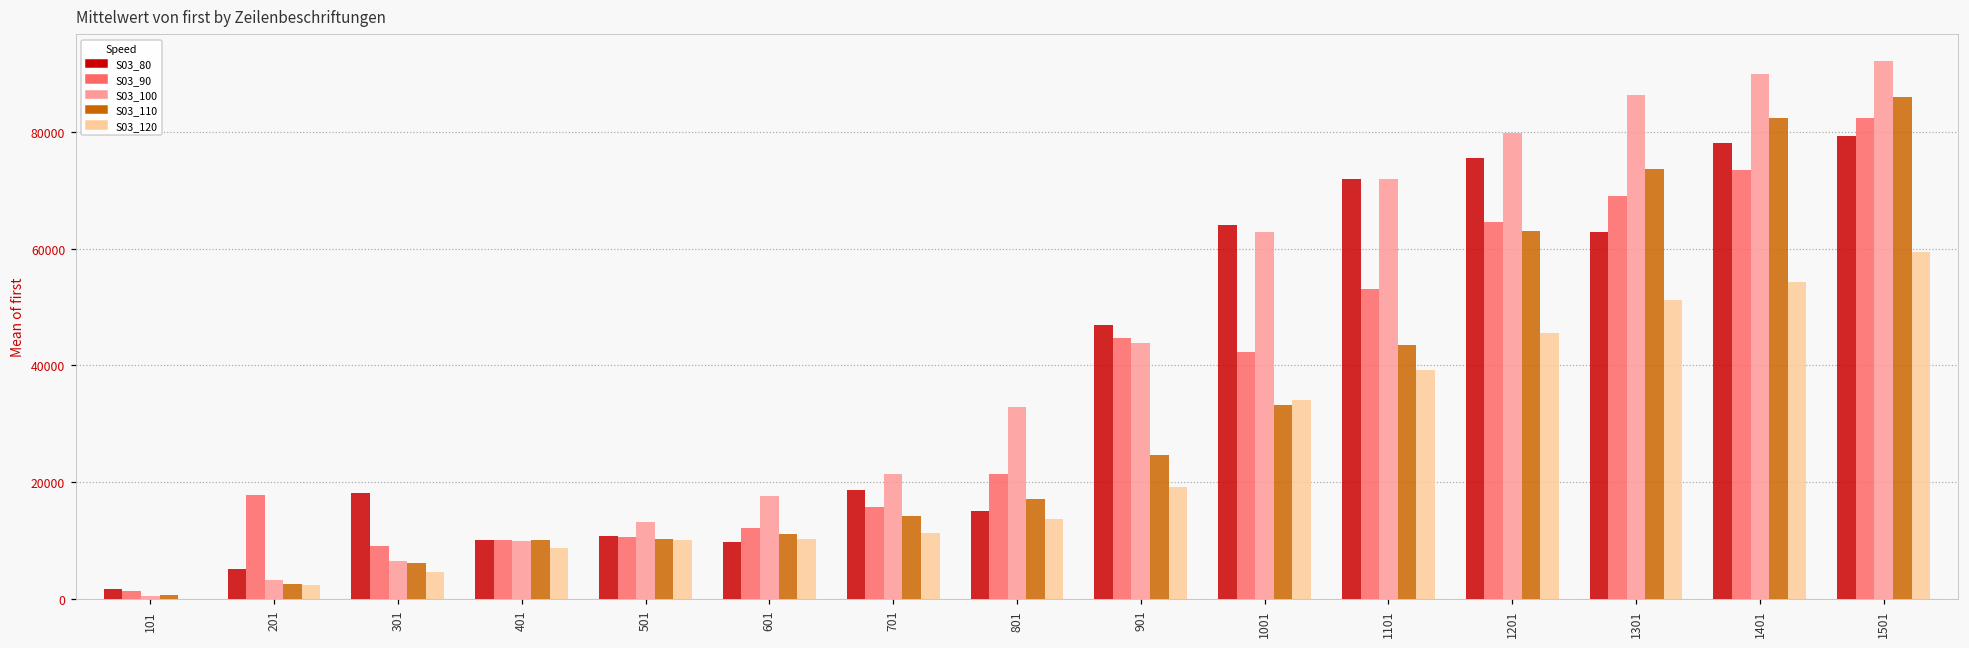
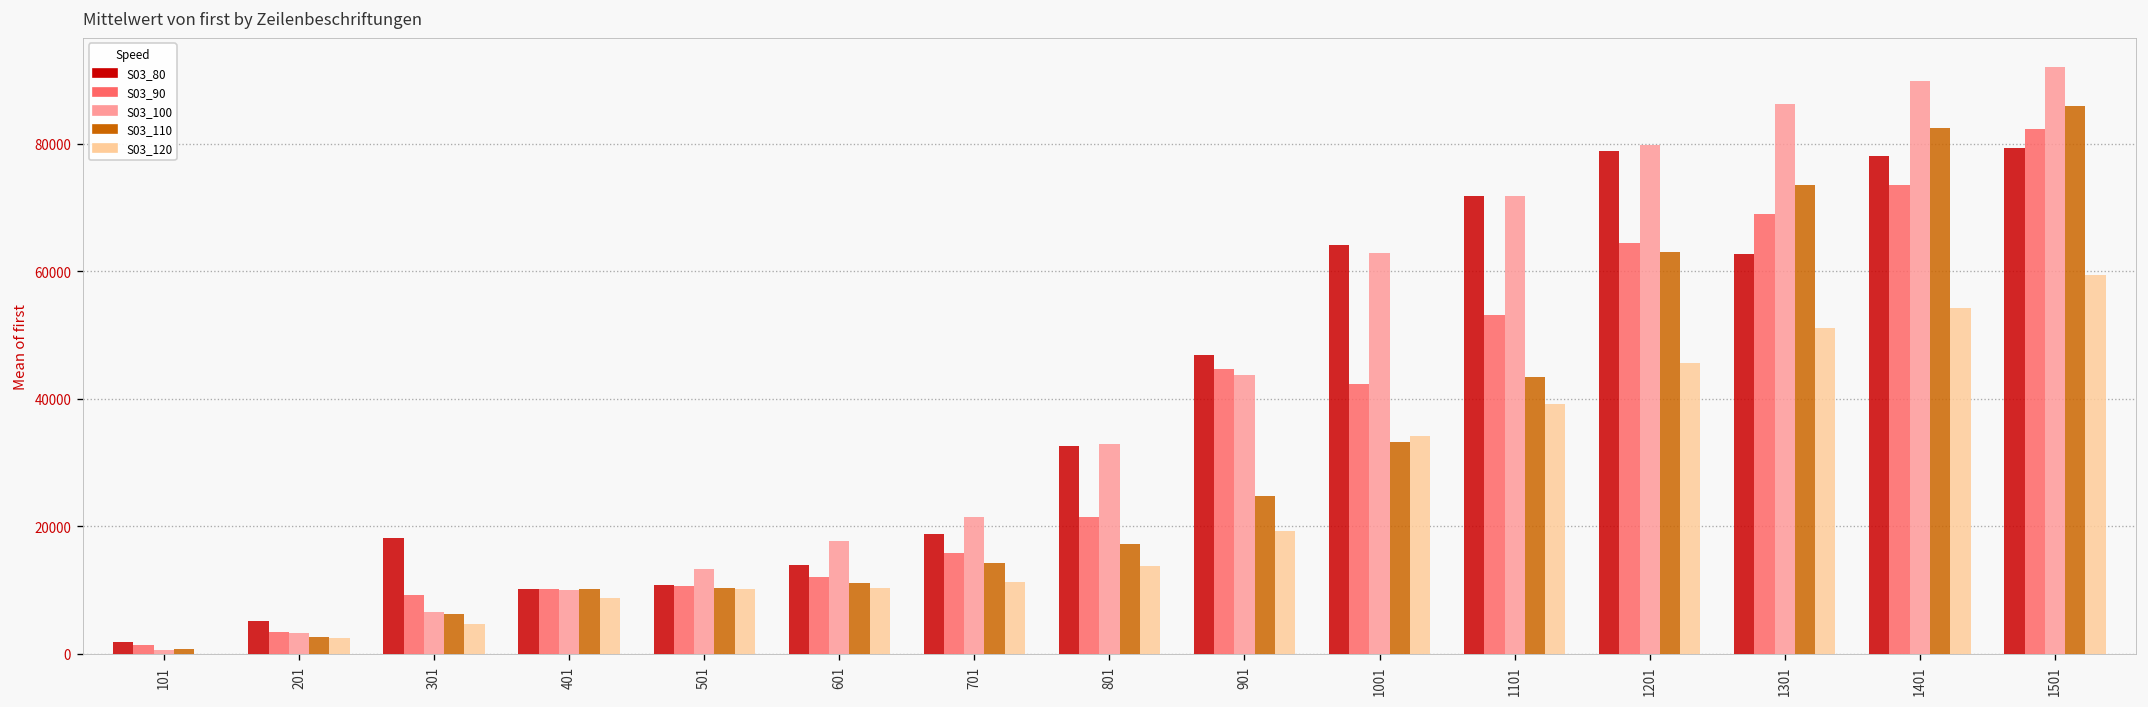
  {
    "S03_80": {
      "101": 2000,
      "201": 5000,
      "301": 18000,
      "401": 10000,
      "501": 11000,
-     "601": 10000,
+     "601": 14000,
      "701": 19000,
-     "801": 15000,
+     "801": 33000,
      "901": 47000,
      "1001": 64000,
      "1101": 72000,
-     "1201": 76000,
+     "1201": 79000,
      "1301": 63000,
      "1401": 78000,
      "1501": 79000
    },
    "S03_90": {
      "101": 1000,
-     "201": 18000,
+     "201": 3000,
      "301": 9000,
      "401": 10000,
      "501": 11000,
      "601": 12000,
      "701": 16000,
      "801": 21000,
      "901": 45000,
      "1001": 42000,
      "1101": 53000,
      "1201": 64000,
      "1301": 69000,
      "1401": 73000,
      "1501": 82000
    },
    "S03_110": {
      "101": 1000,
      "201": 3000,
      "301": 6000,
      "401": 10000,
      "501": 10000,
      "601": 11000,
      "701": 14000,
      "801": 17000,
      "901": 25000,
      "1001": 33000,
      "1101": 43000,
      "1201": 63000,
      "1301": 74000,
      "1401": 82000,
      "1501": 86000
    }
  }
